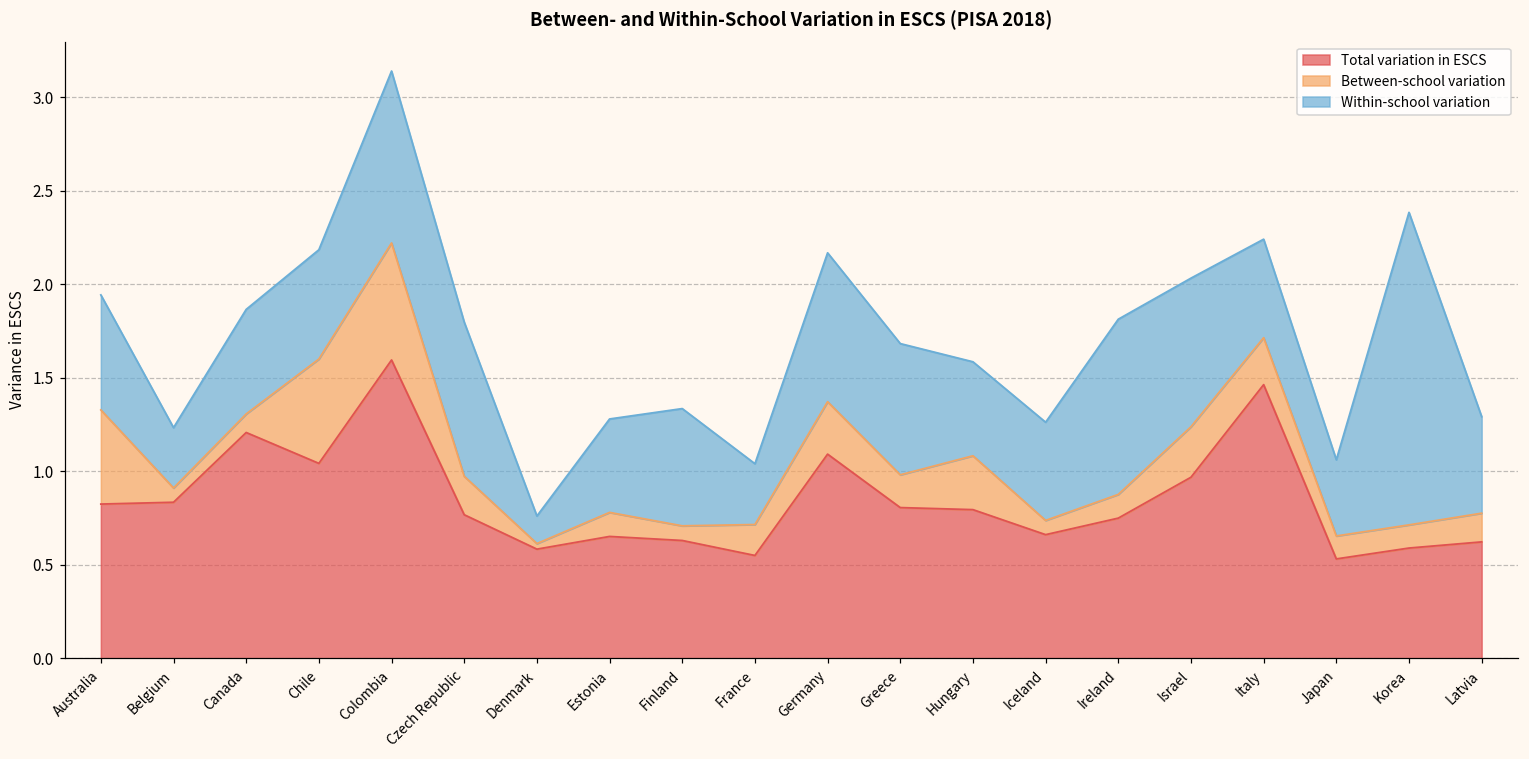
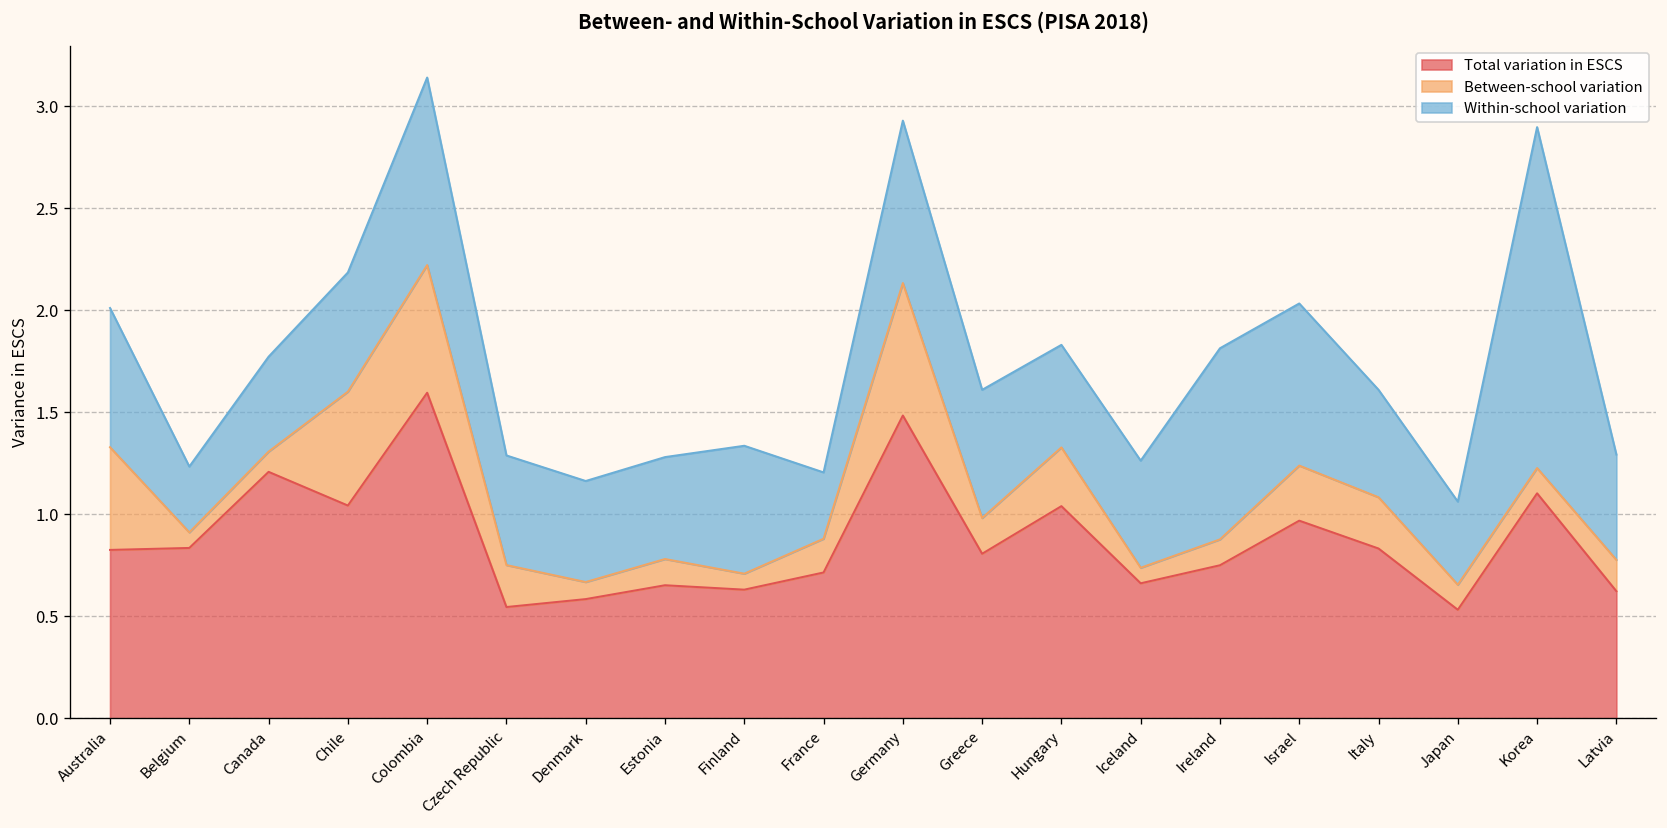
  {
    "Total variation in ESCS": {
      "Australia": 0.83,
      "Belgium": 0.83,
      "Canada": 1.21,
      "Chile": 1.04,
      "Colombia": 1.60,
-     "Czech Republic": 0.77,
+     "Czech Republic": 0.55,
      "Denmark": 0.58,
      "Estonia": 0.65,
      "Finland": 0.63,
-     "France": 0.55,
-     "Germany": 1.09,
+     "France": 0.71,
+     "Germany": 1.48,
      "Greece": 0.81,
-     "Hungary": 0.80,
+     "Hungary": 1.04,
      "Iceland": 0.66,
      "Ireland": 0.75,
      "Israel": 0.97,
-     "Italy": 1.46,
+     "Italy": 0.83,
      "Japan": 0.53,
-     "Korea": 0.59,
+     "Korea": 1.10,
      "Latvia": 0.62
    },
    "Between-school variation": {
      "Australia": 0.50,
      "Belgium": 0.08,
      "Canada": 0.10,
      "Chile": 0.56,
      "Colombia": 0.63,
      "Czech Republic": 0.21,
-     "Denmark": 0.03,
+     "Denmark": 0.08,
      "Estonia": 0.13,
      "Finland": 0.08,
      "France": 0.17,
-     "Germany": 0.28,
+     "Germany": 0.65,
      "Greece": 0.18,
      "Hungary": 0.29,
      "Iceland": 0.08,
      "Ireland": 0.13,
      "Israel": 0.27,
      "Italy": 0.25,
      "Japan": 0.12,
      "Korea": 0.12,
      "Latvia": 0.15
    },
    "Within-school variation": {
-     "Australia": 0.61,
+     "Australia": 0.68,
      "Belgium": 0.32,
-     "Canada": 0.56,
+     "Canada": 0.47,
      "Chile": 0.58,
      "Colombia": 0.92,
-     "Czech Republic": 0.82,
-     "Denmark": 0.15,
+     "Czech Republic": 0.54,
+     "Denmark": 0.50,
      "Estonia": 0.50,
      "Finland": 0.63,
      "France": 0.33,
      "Germany": 0.80,
-     "Greece": 0.70,
+     "Greece": 0.63,
      "Hungary": 0.50,
      "Iceland": 0.53,
      "Ireland": 0.94,
      "Israel": 0.79,
      "Italy": 0.53,
      "Japan": 0.41,
      "Korea": 1.67,
      "Latvia": 0.52
    }
  }
